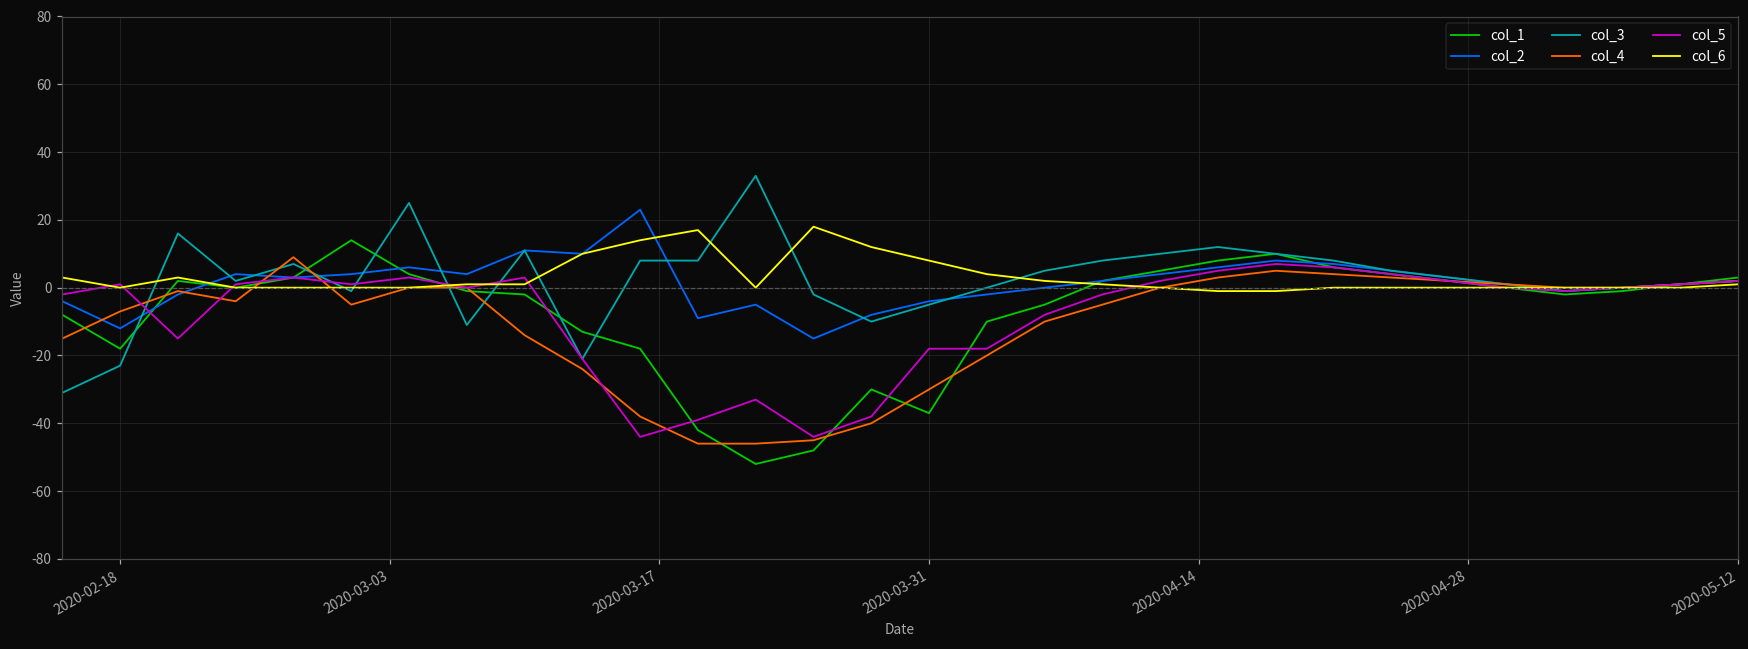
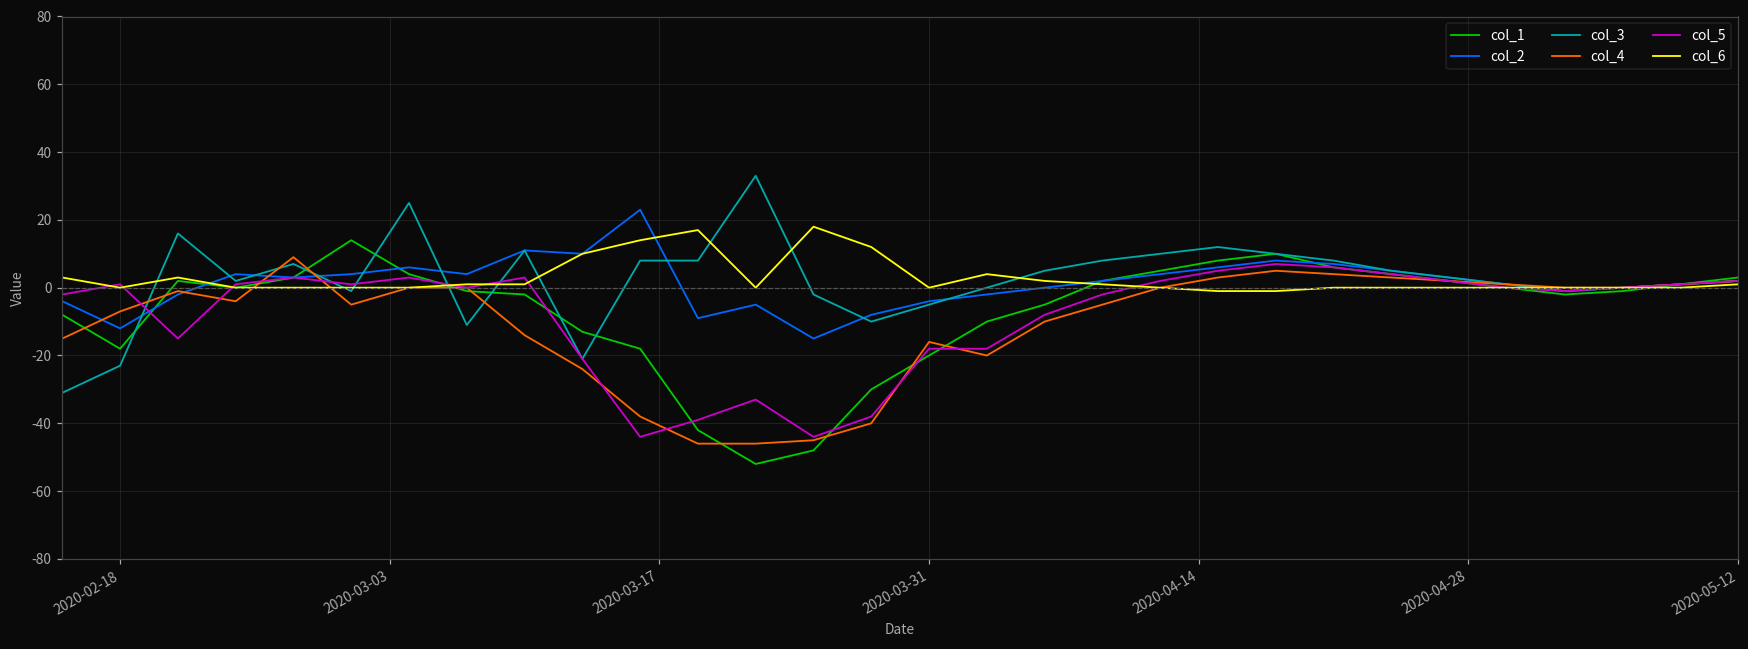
  {
    "col_1": {
      "2020-02-18": -18,
-     "2020-03-31": -37,
+     "2020-03-31": -20,
      "2020-05-12": 3
    },
    "col_2": {
      "2020-02-18": -12,
      "2020-03-31": -4
    },
    "col_3": {
      "2020-02-18": -23,
      "2020-03-31": -5
    },
    "col_4": {
      "2020-02-18": -7,
-     "2020-03-31": -30
+     "2020-03-31": -16
    },
    "col_5": {
      "2020-02-18": 1,
      "2020-03-31": -18
    },
    "col_6": {
      "2020-02-18": 0,
-     "2020-03-31": 8,
+     "2020-03-31": 0,
      "2020-05-12": 1
    }
  }
